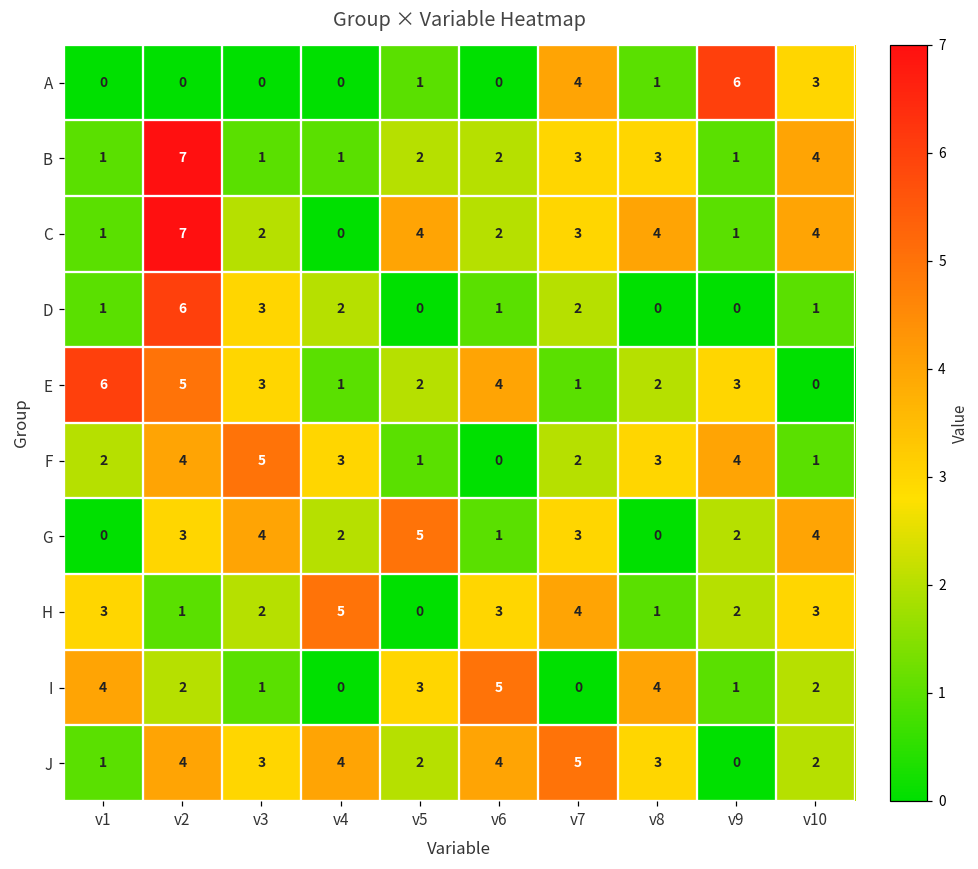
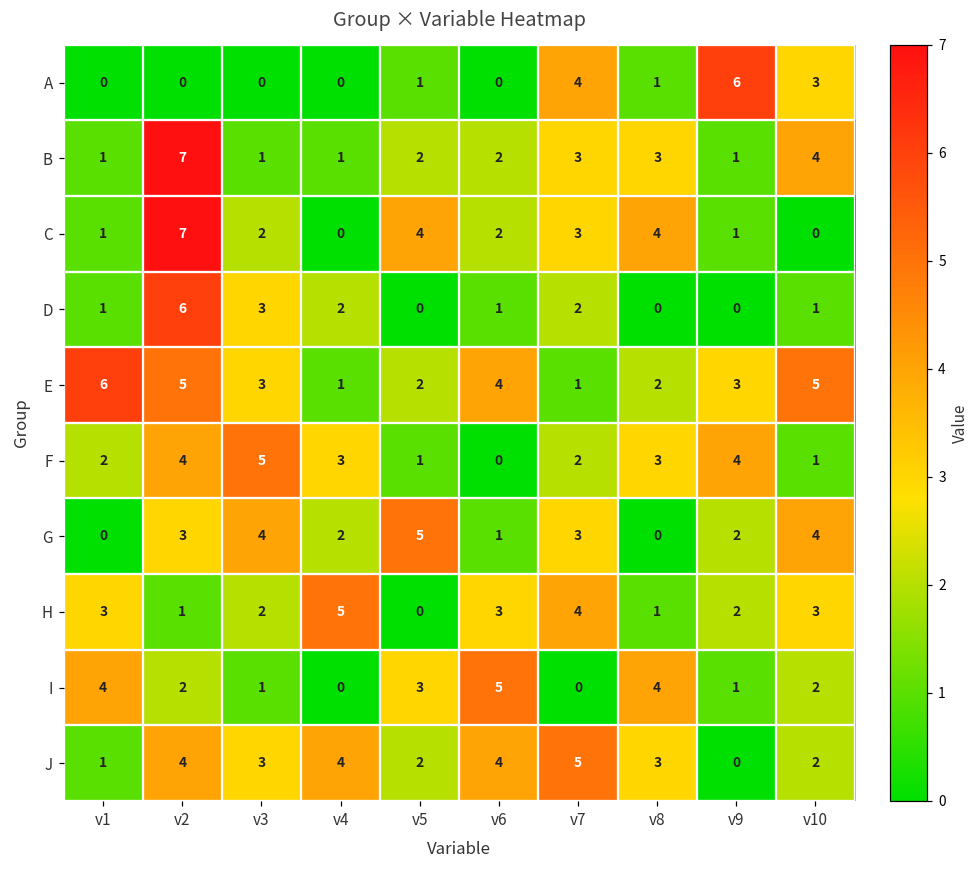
  {
    "A": {
      "v1": 0,
      "v2": 0,
      "v3": 0,
      "v4": 0,
      "v5": 1,
      "v6": 0,
      "v7": 4,
      "v8": 1,
      "v9": 6,
      "v10": 3
    },
    "B": {
      "v1": 1,
      "v2": 7,
      "v3": 1,
      "v4": 1,
      "v5": 2,
      "v6": 2,
      "v7": 3,
      "v8": 3,
      "v9": 1,
      "v10": 4
    },
    "C": {
      "v1": 1,
      "v2": 7,
      "v3": 2,
      "v4": 0,
      "v5": 4,
      "v6": 2,
      "v7": 3,
      "v8": 4,
      "v9": 1,
-     "v10": 4
+     "v10": 0
    },
    "D": {
      "v1": 1,
      "v2": 6,
      "v3": 3,
      "v4": 2,
      "v5": 0,
      "v6": 1,
      "v7": 2,
      "v8": 0,
      "v9": 0,
      "v10": 1
    },
    "E": {
      "v1": 6,
      "v2": 5,
      "v3": 3,
      "v4": 1,
      "v5": 2,
      "v6": 4,
      "v7": 1,
      "v8": 2,
      "v9": 3,
-     "v10": 0
+     "v10": 5
    },
    "F": {
      "v1": 2,
      "v2": 4,
      "v3": 5,
      "v4": 3,
      "v5": 1,
      "v6": 0,
      "v7": 2,
      "v8": 3,
      "v9": 4,
      "v10": 1
    },
    "G": {
      "v1": 0,
      "v2": 3,
      "v3": 4,
      "v4": 2,
      "v5": 5,
      "v6": 1,
      "v7": 3,
      "v8": 0,
      "v9": 2,
      "v10": 4
    },
    "H": {
      "v1": 3,
      "v2": 1,
      "v3": 2,
      "v4": 5,
      "v5": 0,
      "v6": 3,
      "v7": 4,
      "v8": 1,
      "v9": 2,
      "v10": 3
    },
    "I": {
      "v1": 4,
      "v2": 2,
      "v3": 1,
      "v4": 0,
      "v5": 3,
      "v6": 5,
      "v7": 0,
      "v8": 4,
      "v9": 1,
      "v10": 2
    },
    "J": {
      "v1": 1,
      "v2": 4,
      "v3": 3,
      "v4": 4,
      "v5": 2,
      "v6": 4,
      "v7": 5,
      "v8": 3,
      "v9": 0,
      "v10": 2
    }
  }
